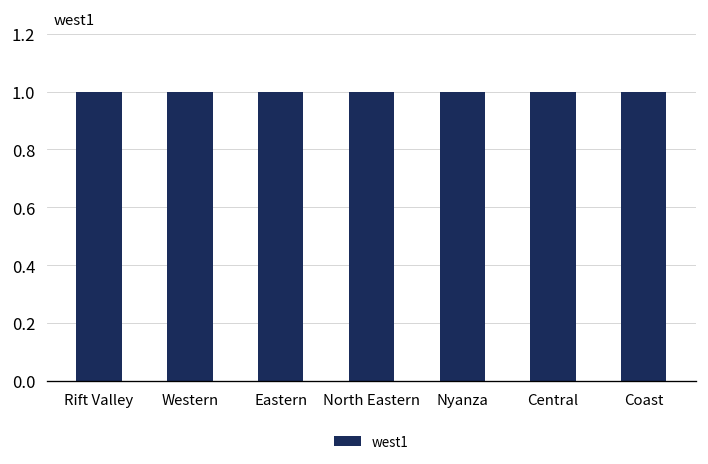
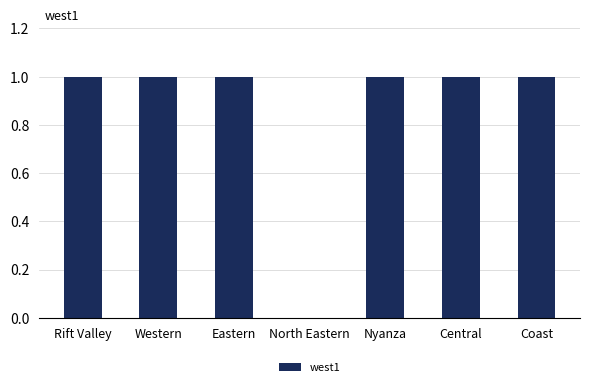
  {
    "Rift Valley": 1,
    "Western": 1,
    "Eastern": 1,
-   "North Eastern": 1,
+   "North Eastern": 0,
    "Nyanza": 1,
    "Central": 1,
    "Coast": 1
  }
